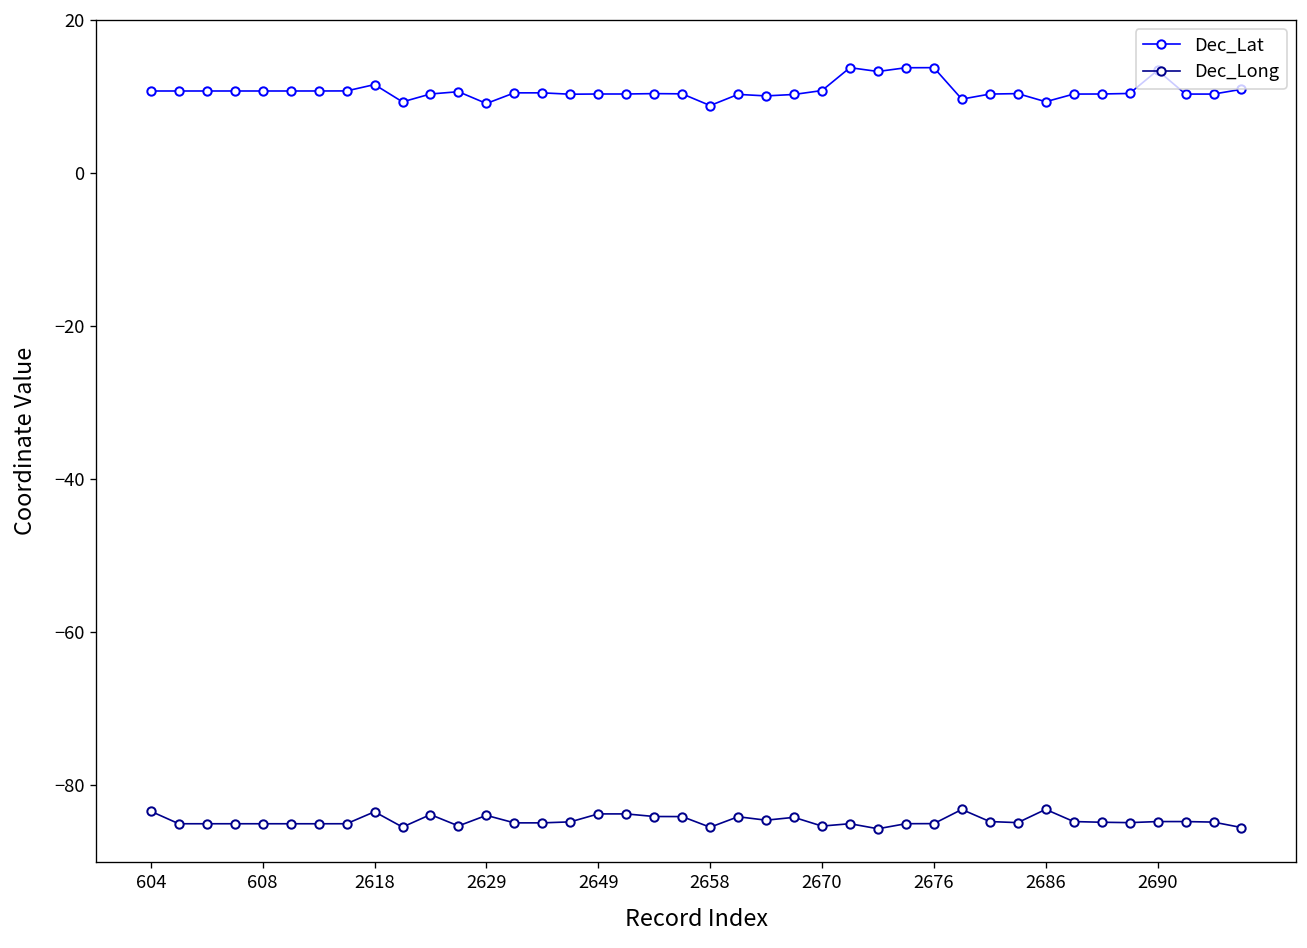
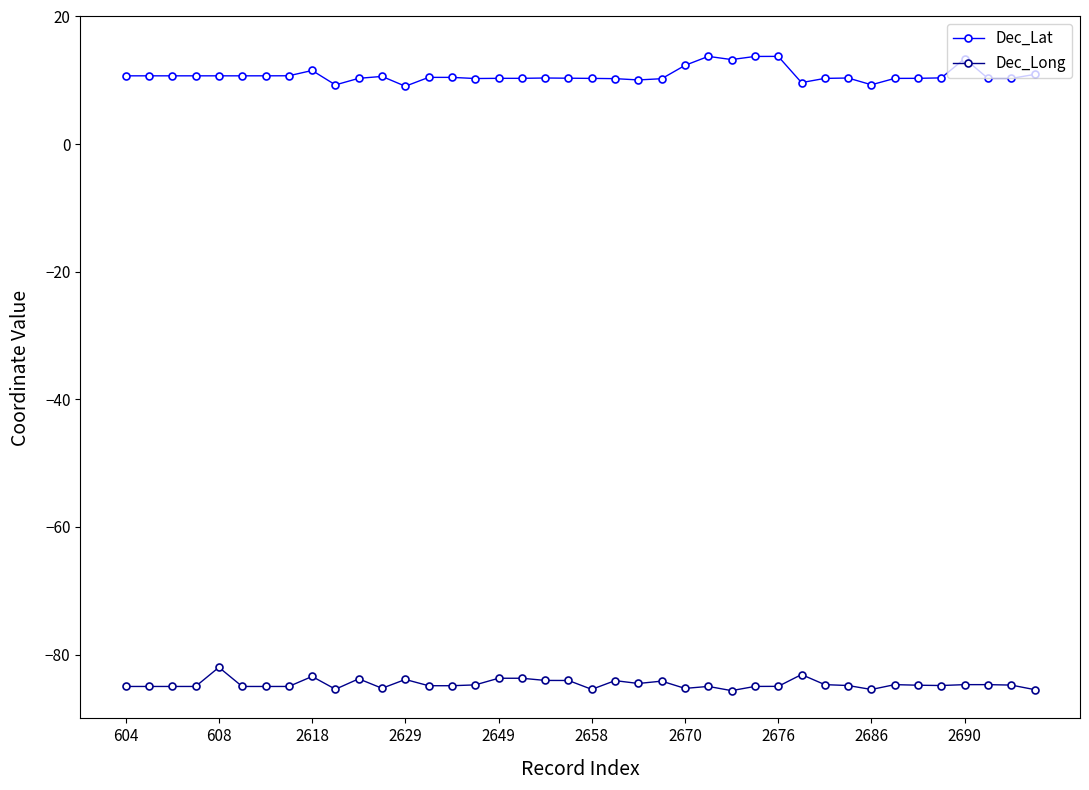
  {
    "Dec_Lat": {
      "604": 11,
      "608": 11,
      "2618": 12,
      "2629": 9,
      "2649": 10,
-     "2658": 9,
-     "2670": 11,
+     "2658": 10,
+     "2670": 12,
      "2676": 14,
      "2686": 9
    },
    "Dec_Long": {
-     "604": -83,
-     "608": -85,
+     "604": -85,
+     "608": -82,
      "2618": -83,
      "2629": -84,
      "2649": -84,
      "2658": -85,
      "2670": -85,
      "2676": -85,
-     "2686": -83,
+     "2686": -85,
      "2690": -85
    }
  }
